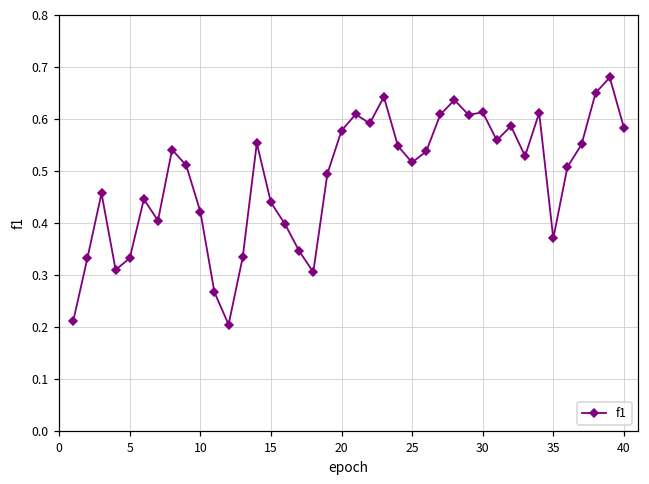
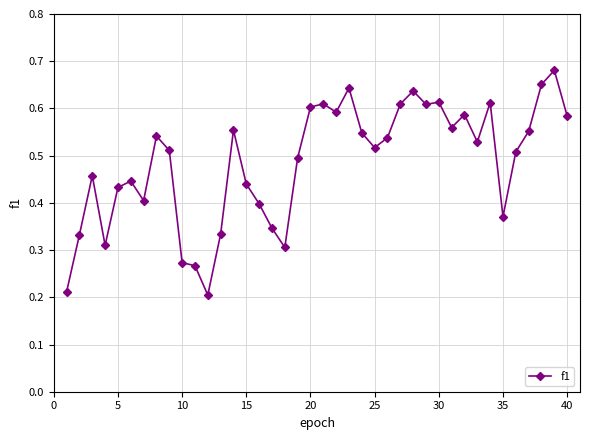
  {
-   "5": 0.33,
-   "10": 0.42,
+   "5": 0.43,
+   "10": 0.27,
    "15": 0.44,
-   "20": 0.58,
+   "20": 0.60,
    "25": 0.52,
    "30": 0.61,
    "35": 0.37,
    "40": 0.58
  }
